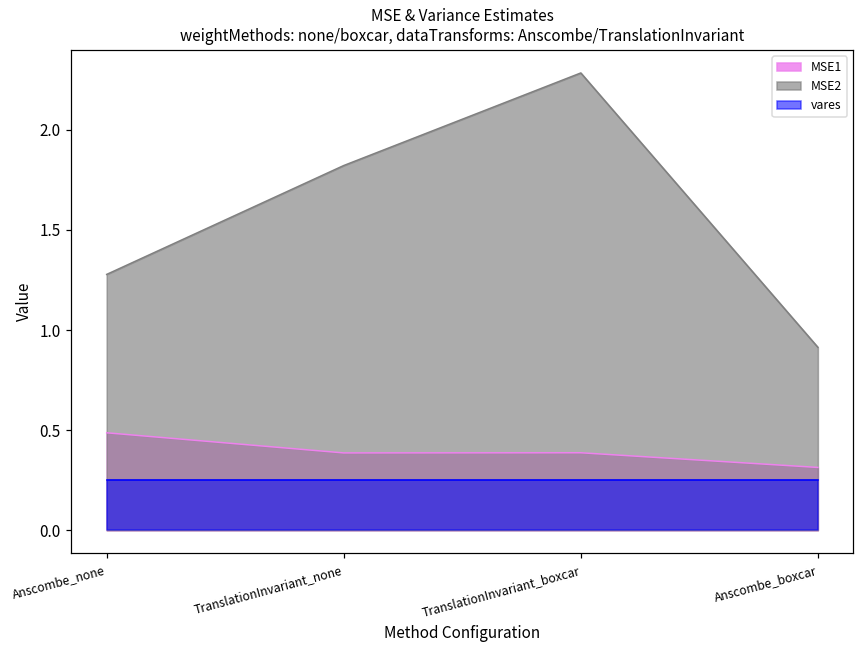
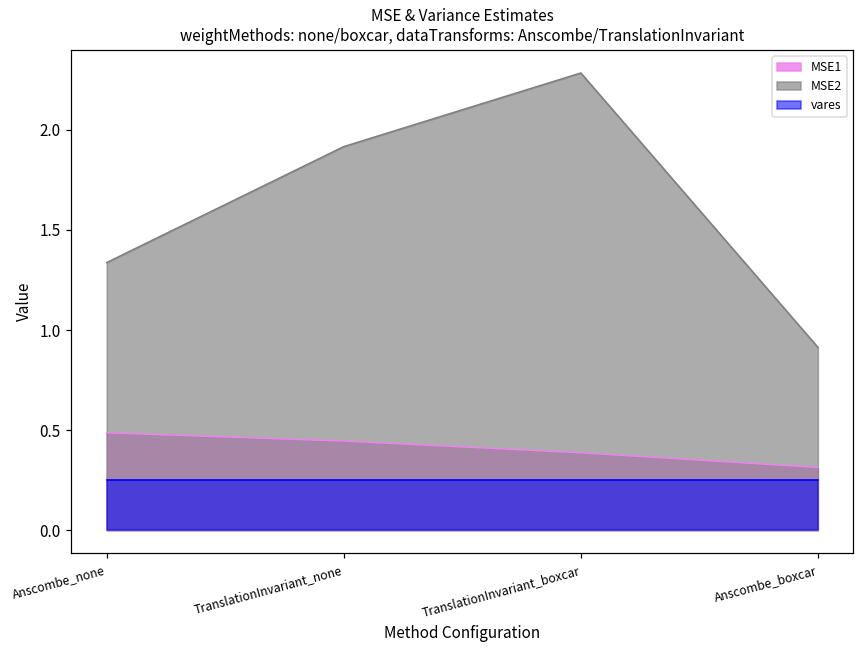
  {
    "MSE1": {
      "Anscombe_none": 0.49,
-     "TranslationInvariant_none": 0.39,
+     "TranslationInvariant_none": 0.45,
      "TranslationInvariant_boxcar": 0.39,
      "Anscombe_boxcar": 0.31
    },
    "MSE2": {
-     "Anscombe_none": 1.28,
-     "TranslationInvariant_none": 1.82,
+     "Anscombe_none": 1.34,
+     "TranslationInvariant_none": 1.92,
      "TranslationInvariant_boxcar": 2.28,
      "Anscombe_boxcar": 0.91
    },
    "vares": {
      "Anscombe_none": 0.25,
      "TranslationInvariant_none": 0.25,
      "TranslationInvariant_boxcar": 0.25,
      "Anscombe_boxcar": 0.25
    }
  }
